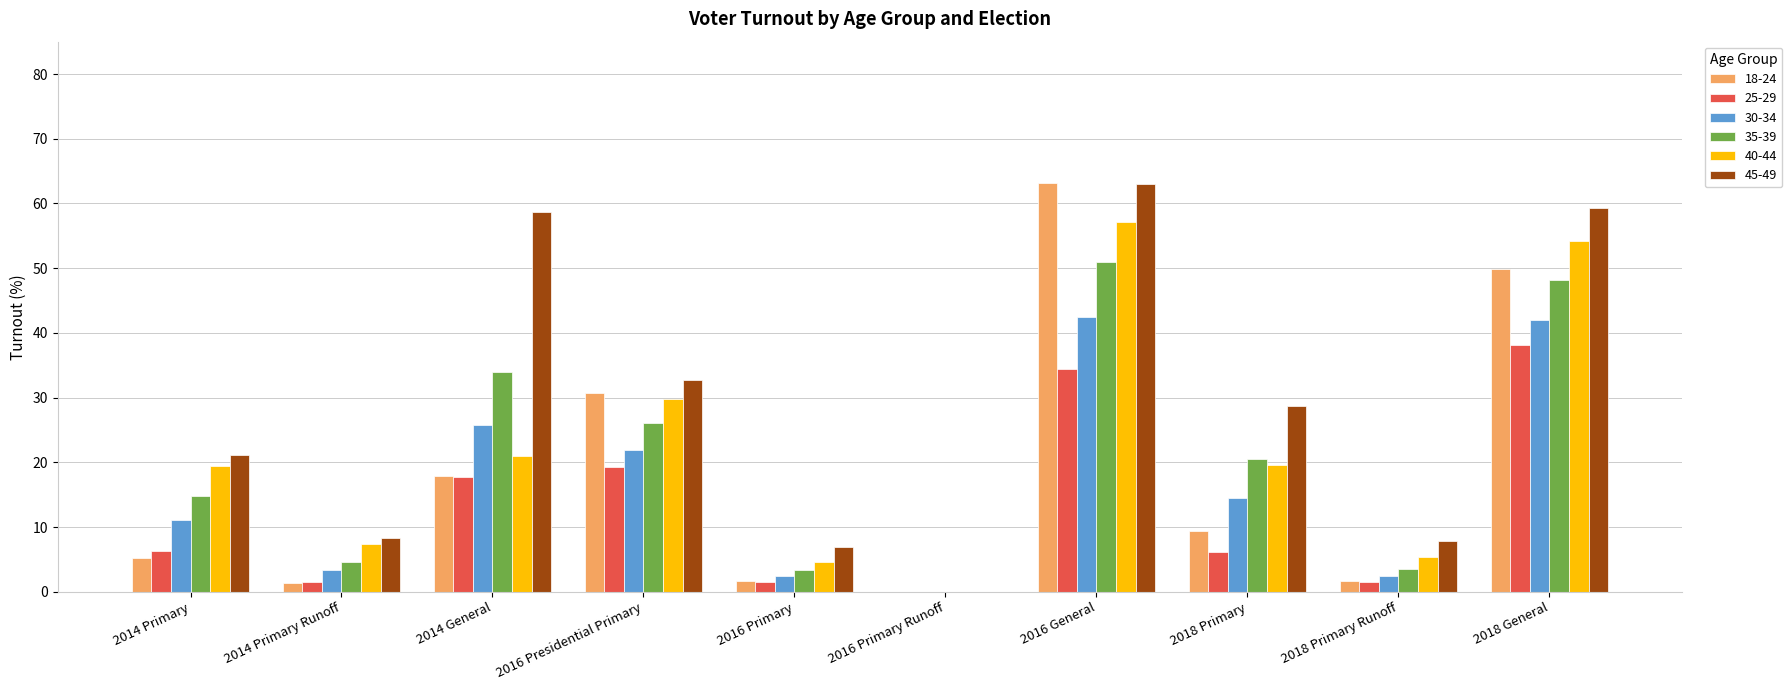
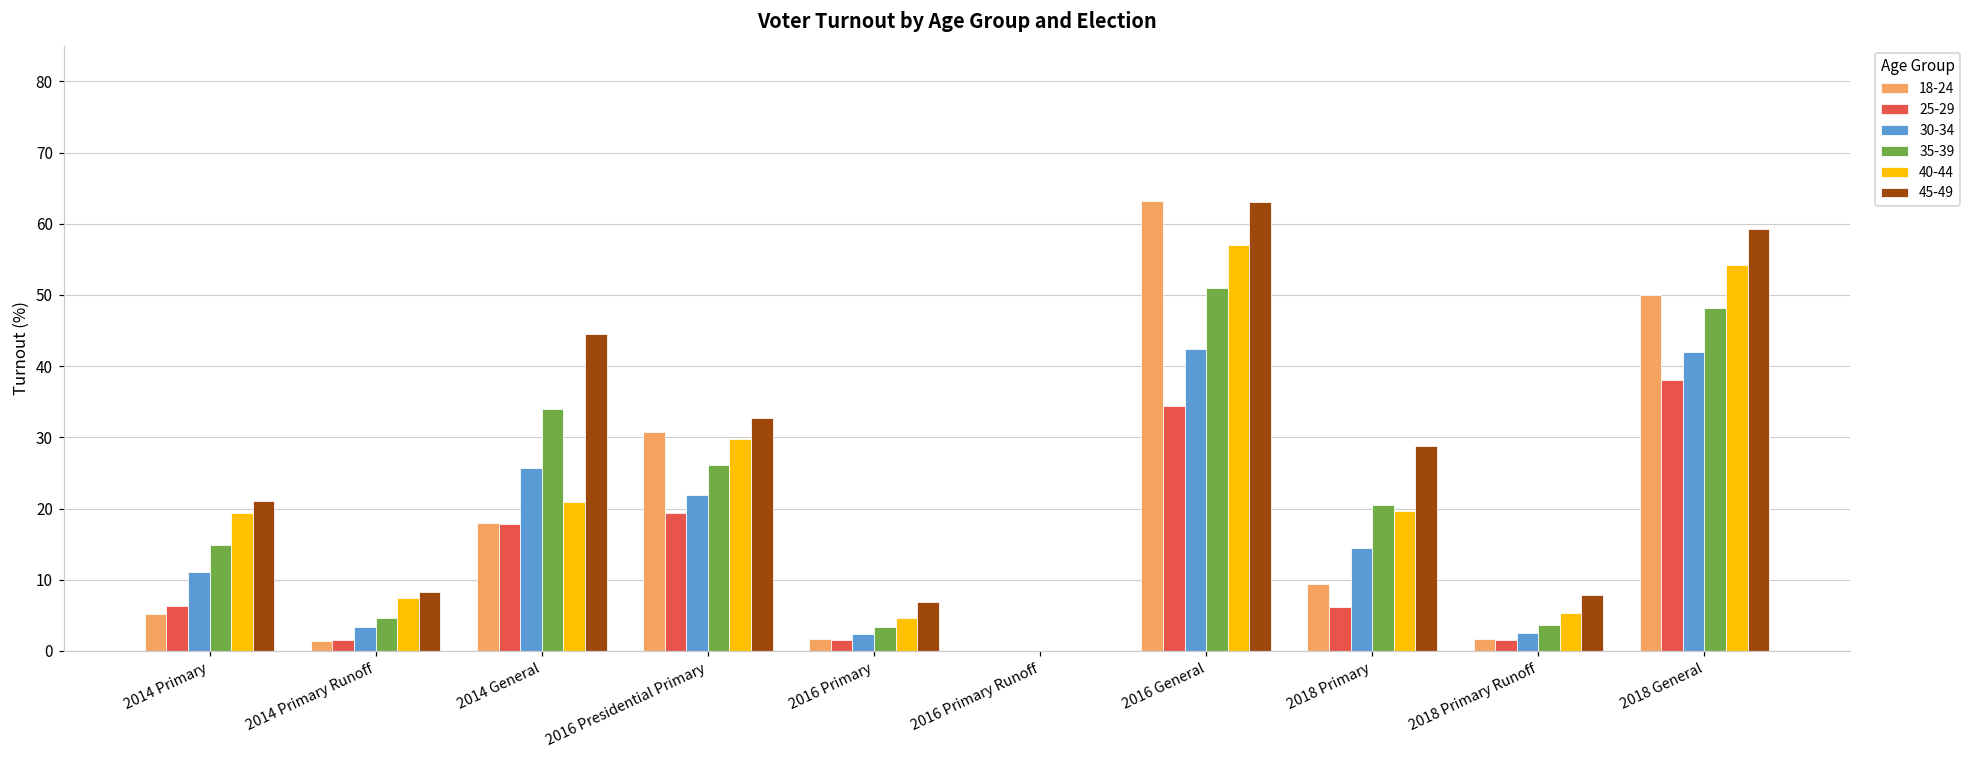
  {
    "18-24": {
      "2014 Primary": 5,
      "2014 Primary Runoff": 1,
      "2014 General": 18,
      "2016 Presidential Primary": 31,
      "2016 Primary": 2,
      "2016 Primary Runoff": 0,
      "2016 General": 63,
      "2018 Primary": 9,
      "2018 Primary Runoff": 2,
      "2018 General": 50
    },
    "25-29": {
      "2014 Primary": 6,
      "2014 Primary Runoff": 1,
      "2014 General": 18,
      "2016 Presidential Primary": 19,
      "2016 Primary": 2,
      "2016 Primary Runoff": 0,
      "2016 General": 34,
      "2018 Primary": 6,
      "2018 Primary Runoff": 2,
      "2018 General": 38
    },
    "30-34": {
      "2014 Primary": 11,
      "2014 Primary Runoff": 3,
      "2014 General": 26,
      "2016 Presidential Primary": 22,
      "2016 Primary": 2,
      "2016 Primary Runoff": 0,
      "2016 General": 42,
      "2018 Primary": 15,
      "2018 Primary Runoff": 2,
      "2018 General": 42
    },
    "35-39": {
      "2014 Primary": 15,
      "2014 Primary Runoff": 5,
      "2014 General": 34,
      "2016 Presidential Primary": 26,
      "2016 Primary": 3,
      "2016 Primary Runoff": 0,
      "2016 General": 51,
      "2018 Primary": 20,
      "2018 Primary Runoff": 4,
      "2018 General": 48
    },
    "40-44": {
      "2014 Primary": 19,
      "2014 Primary Runoff": 7,
      "2014 General": 21,
      "2016 Presidential Primary": 30,
      "2016 Primary": 5,
      "2016 Primary Runoff": 0,
      "2016 General": 57,
      "2018 Primary": 20,
      "2018 Primary Runoff": 5,
      "2018 General": 54
    },
    "45-49": {
      "2014 Primary": 21,
      "2014 Primary Runoff": 8,
-     "2014 General": 59,
+     "2014 General": 45,
      "2016 Presidential Primary": 33,
      "2016 Primary": 7,
      "2016 Primary Runoff": 0,
      "2016 General": 63,
      "2018 Primary": 29,
      "2018 Primary Runoff": 8,
      "2018 General": 59
    }
  }
